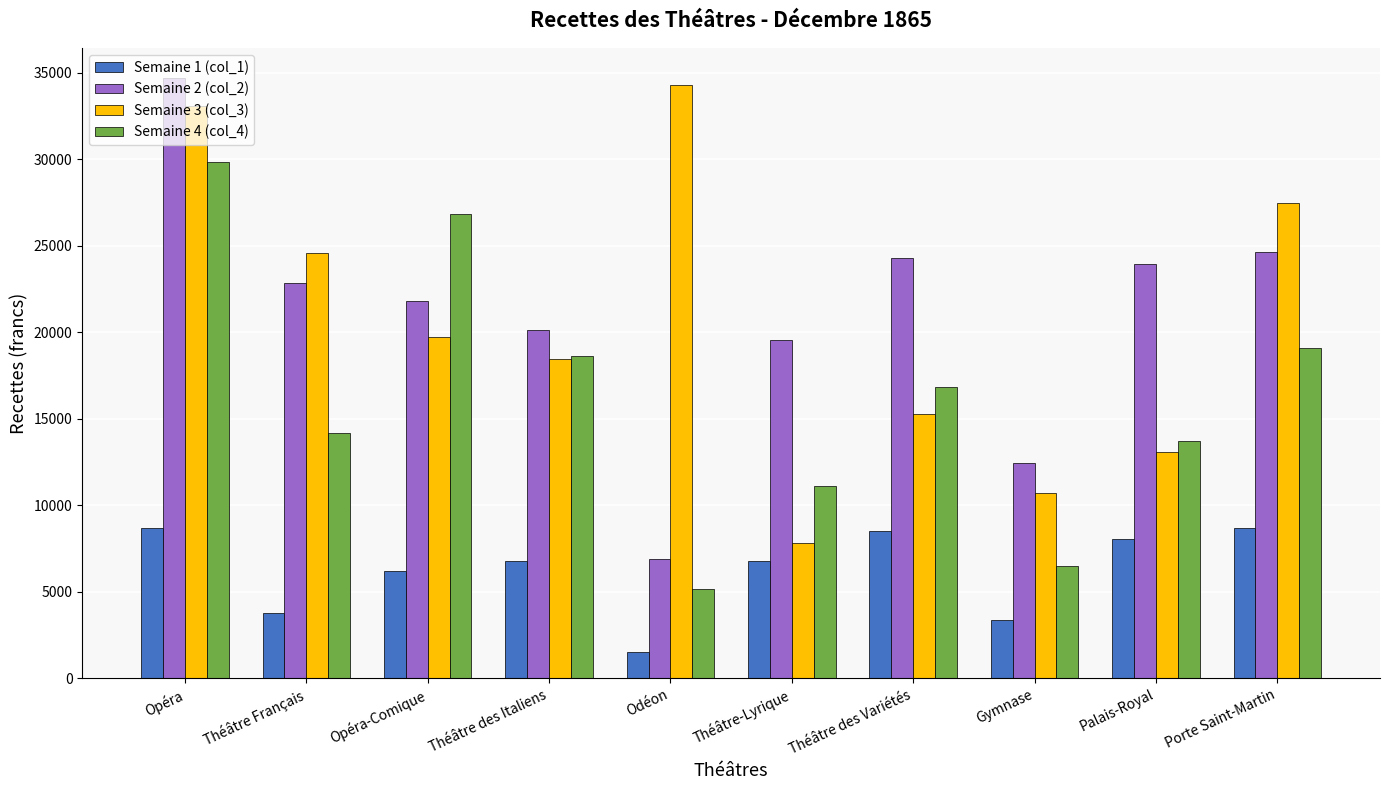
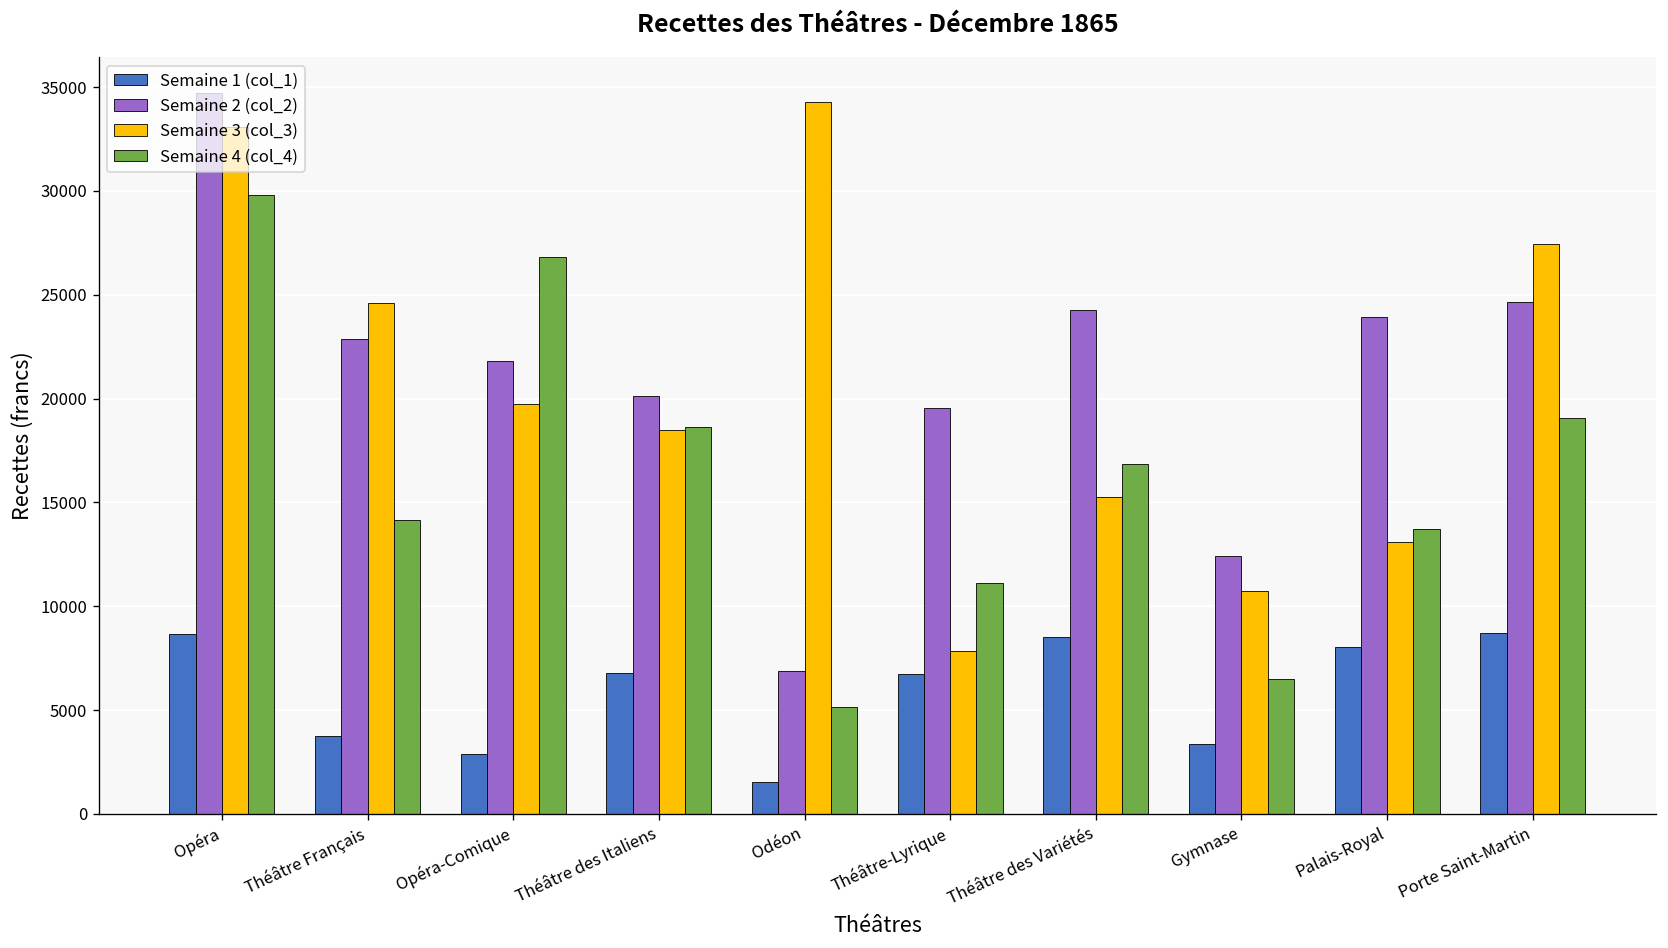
  {
    "Semaine 1 (col_1)": {
      "Opéra": 8700,
      "Théâtre Français": 3800,
-     "Opéra-Comique": 6200,
+     "Opéra-Comique": 2900,
      "Théâtre des Italiens": 6800,
      "Odéon": 1500,
      "Théâtre-Lyrique": 6800,
      "Théâtre des Variétés": 8500,
      "Gymnase": 3400,
      "Palais-Royal": 8000,
      "Porte Saint-Martin": 8700
    },
    "Semaine 2 (col_2)": {
      "Théâtre Français": 22900,
      "Opéra-Comique": 21800,
      "Théâtre des Italiens": 20100,
      "Odéon": 6900,
      "Théâtre-Lyrique": 19600,
      "Théâtre des Variétés": 24300,
      "Gymnase": 12400,
      "Palais-Royal": 23900,
      "Porte Saint-Martin": 24600
    },
    "Semaine 3 (col_3)": {
      "Théâtre Français": 24600,
      "Opéra-Comique": 19700,
      "Théâtre des Italiens": 18500,
      "Odéon": 34300,
      "Théâtre-Lyrique": 7800,
      "Théâtre des Variétés": 15300,
      "Gymnase": 10700,
      "Palais-Royal": 13100,
      "Porte Saint-Martin": 27500
    },
    "Semaine 4 (col_4)": {
      "Opéra": 29800,
      "Théâtre Français": 14200,
      "Opéra-Comique": 26800,
      "Théâtre des Italiens": 18600,
      "Odéon": 5100,
      "Théâtre-Lyrique": 11100,
      "Théâtre des Variétés": 16900,
      "Gymnase": 6500,
      "Palais-Royal": 13700,
      "Porte Saint-Martin": 19100
    }
  }
